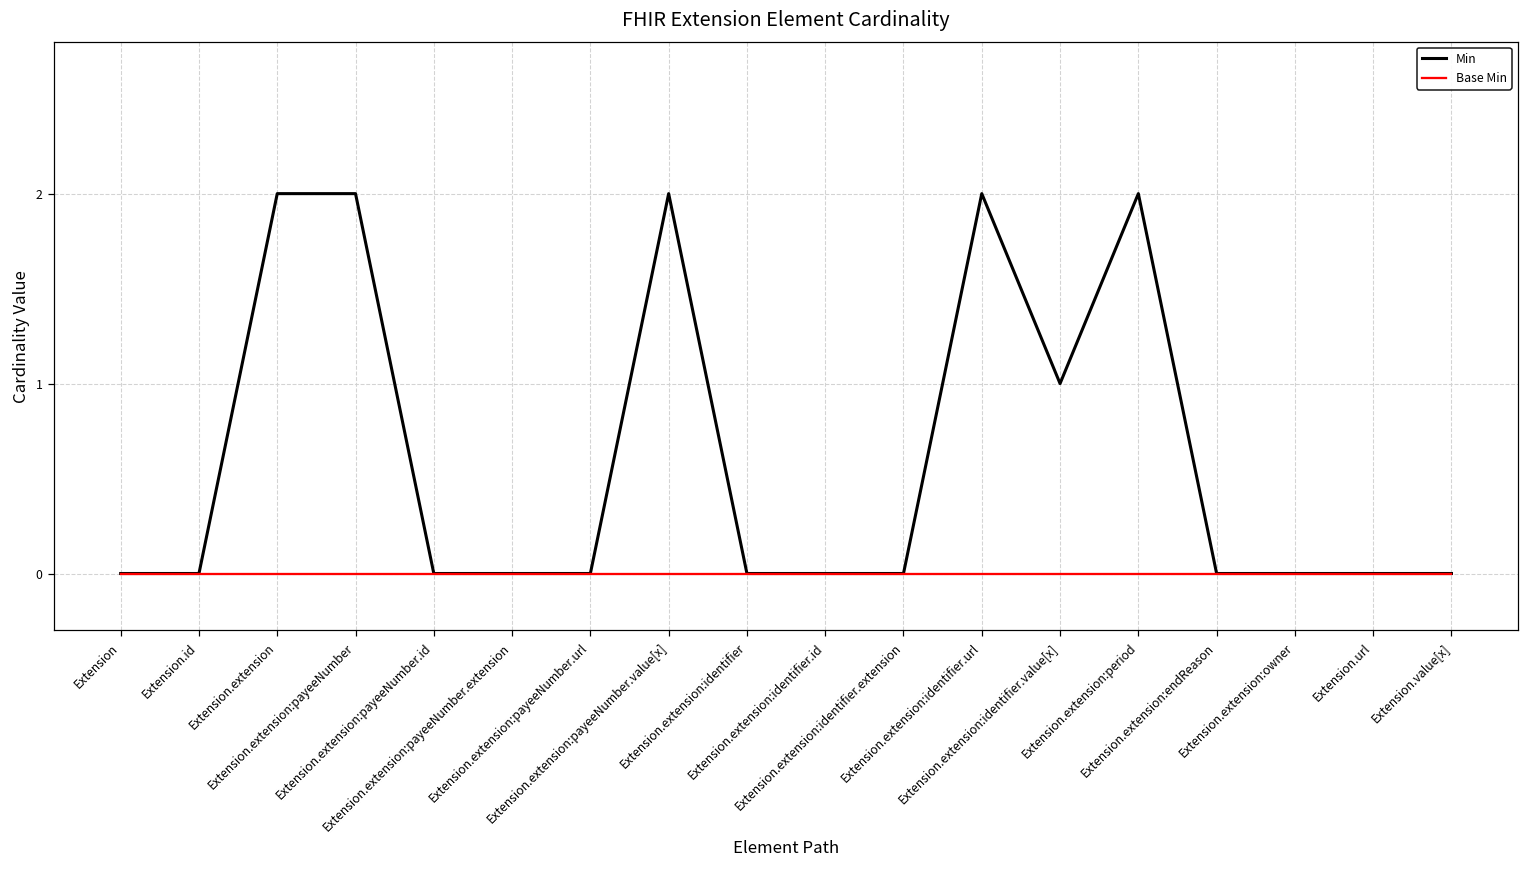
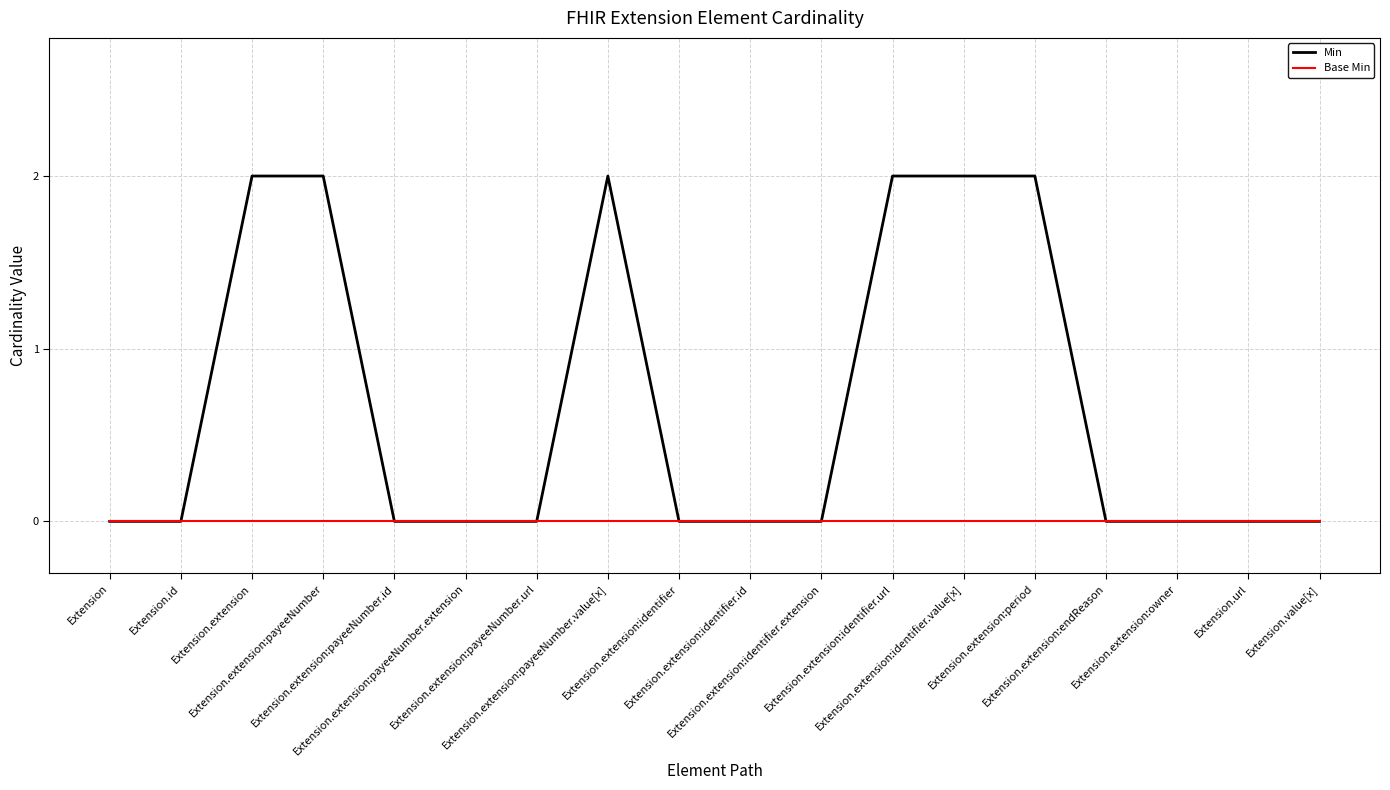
  {
    "Min": {
      "Extension.extension": 2,
      "Extension.extension:payeeNumber": 2,
      "Extension.extension:payeeNumber.value[x]": 2,
      "Extension.extension:identifier.url": 2,
-     "Extension.extension:identifier.value[x]": 1,
+     "Extension.extension:identifier.value[x]": 2,
      "Extension.extension:period": 2
    },
    "Base Min": {
      "Extension.extension": 0,
      "Extension.extension:payeeNumber": 0,
      "Extension.extension:payeeNumber.value[x]": 0,
      "Extension.extension:identifier.url": 0,
      "Extension.extension:identifier.value[x]": 0,
      "Extension.extension:period": 0
    }
  }
